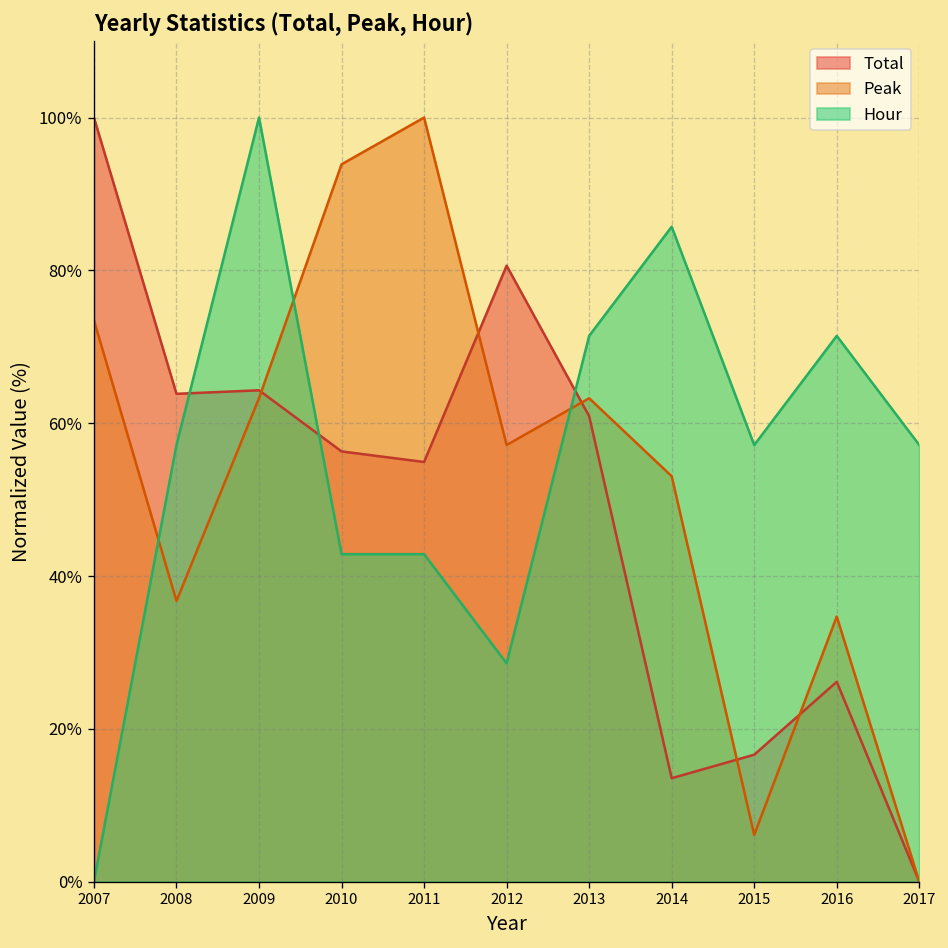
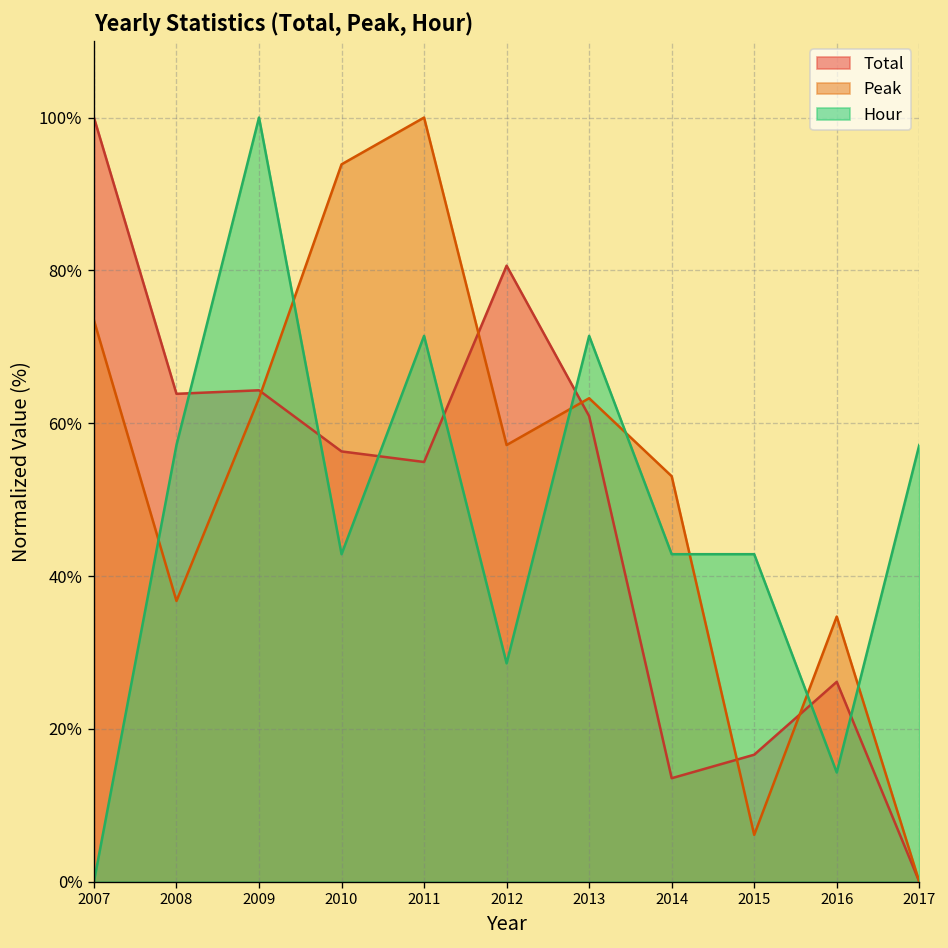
  {
    "Hour": {
      "2007": "0%",
      "2008": "57%",
      "2009": "100%",
      "2010": "43%",
-     "2011": "43%",
+     "2011": "71%",
      "2012": "29%",
      "2013": "71%",
-     "2014": "86%",
-     "2015": "57%",
-     "2016": "71%",
+     "2014": "43%",
+     "2015": "43%",
+     "2016": "14%",
      "2017": "57%"
    }
  }
